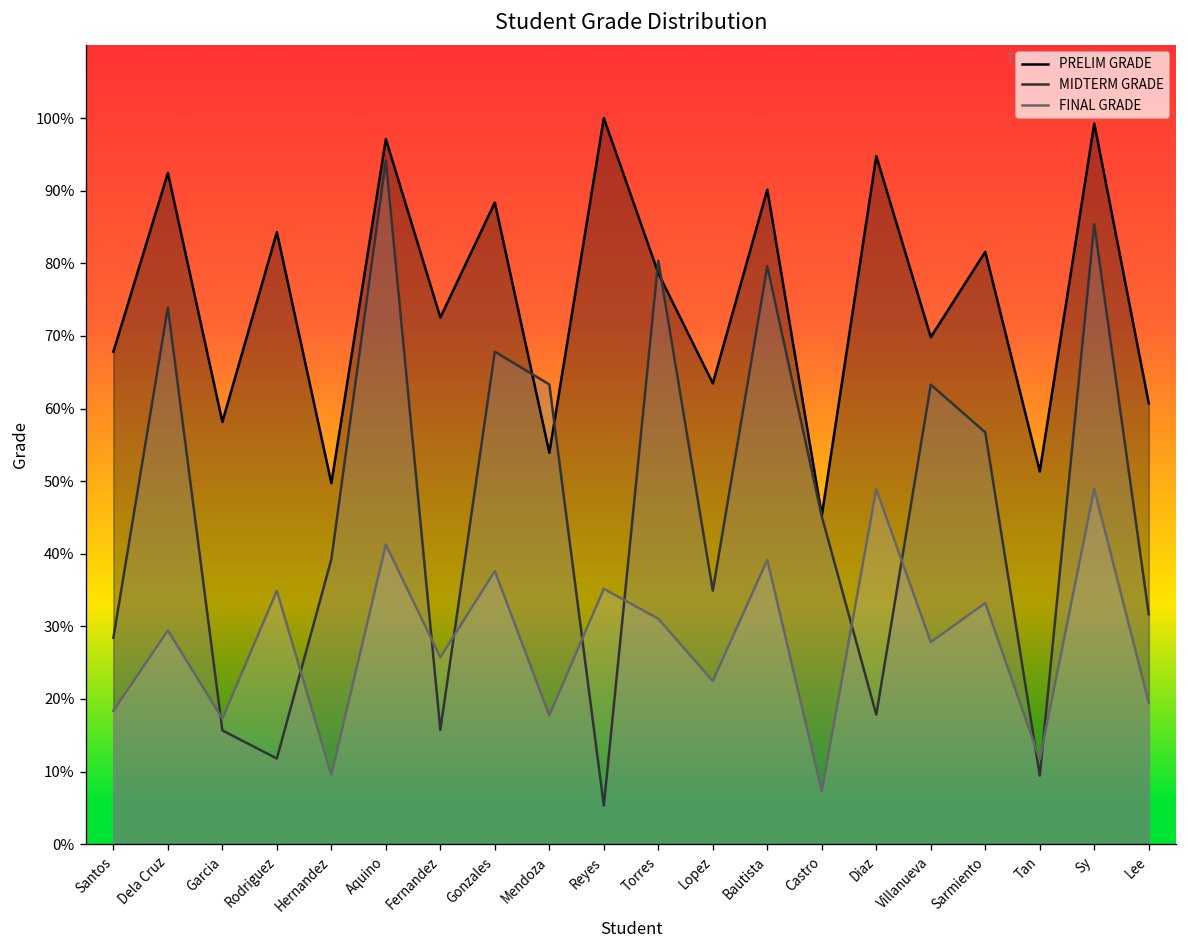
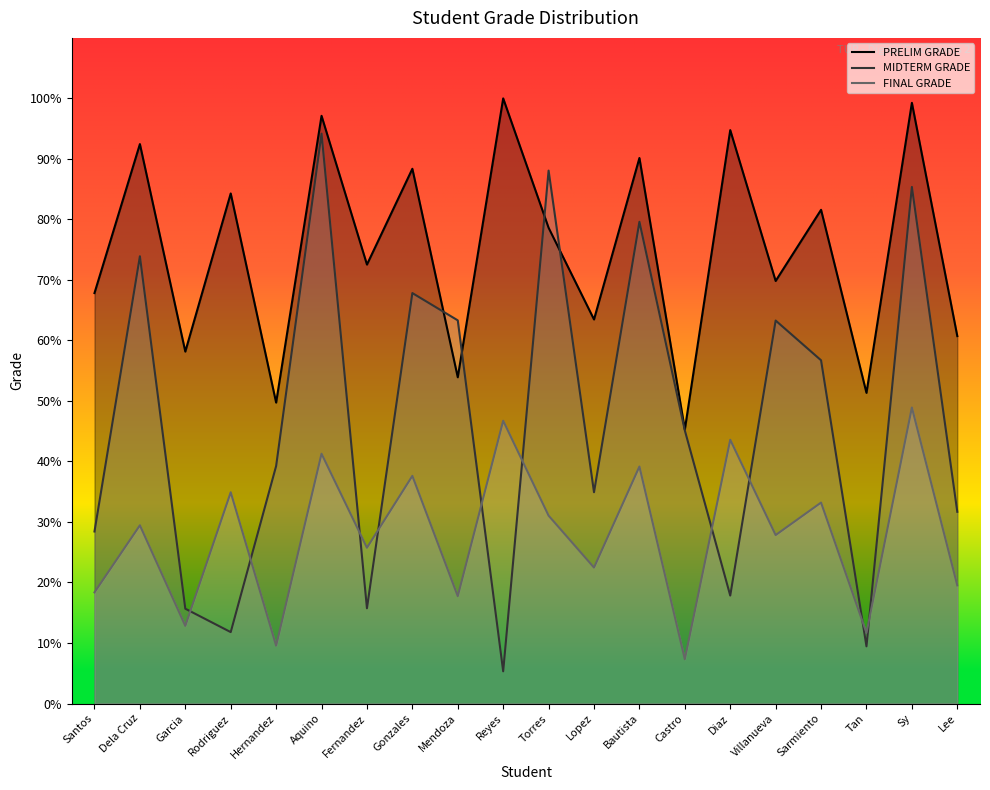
  {
    "PRELIM GRADE": {
      "Santos": "68%",
      "Dela Cruz": "92%",
      "Garcia": "58%",
      "Rodriguez": "84%",
      "Hernandez": "50%",
      "Aquino": "97%",
      "Fernandez": "73%",
      "Gonzales": "88%",
      "Mendoza": "54%",
      "Reyes": "100%",
      "Torres": "79%",
      "Lopez": "63%",
      "Bautista": "90%",
      "Diaz": "95%",
      "Villanueva": "70%",
      "Sarmiento": "82%",
      "Tan": "51%",
      "Sy": "99%",
      "Lee": "61%"
    },
    "MIDTERM GRADE": {
      "Santos": "28%",
      "Dela Cruz": "74%",
      "Garcia": "16%",
      "Rodriguez": "12%",
      "Hernandez": "39%",
      "Aquino": "94%",
      "Fernandez": "16%",
      "Gonzales": "68%",
      "Mendoza": "63%",
      "Reyes": "5%",
-     "Torres": "80%",
+     "Torres": "88%",
      "Lopez": "35%",
      "Bautista": "80%",
      "Diaz": "18%",
      "Villanueva": "63%",
      "Sarmiento": "57%",
      "Tan": "9%",
      "Sy": "85%",
      "Lee": "32%"
    },
    "FINAL GRADE": {
      "Santos": "18%",
      "Dela Cruz": "29%",
-     "Garcia": "17%",
+     "Garcia": "13%",
      "Rodriguez": "35%",
      "Hernandez": "10%",
      "Aquino": "41%",
      "Fernandez": "26%",
      "Gonzales": "38%",
      "Mendoza": "18%",
-     "Reyes": "35%",
+     "Reyes": "47%",
      "Torres": "31%",
      "Lopez": "22%",
      "Bautista": "39%",
      "Castro": "7%",
-     "Diaz": "49%",
+     "Diaz": "44%",
      "Villanueva": "28%",
      "Sarmiento": "33%",
      "Tan": "12%",
      "Sy": "49%",
      "Lee": "20%"
    }
  }
